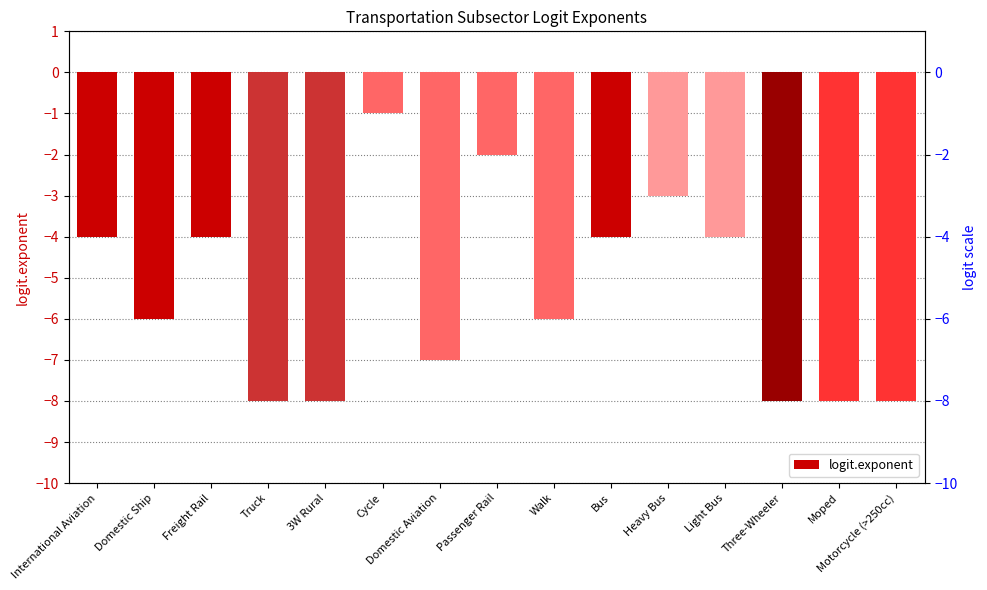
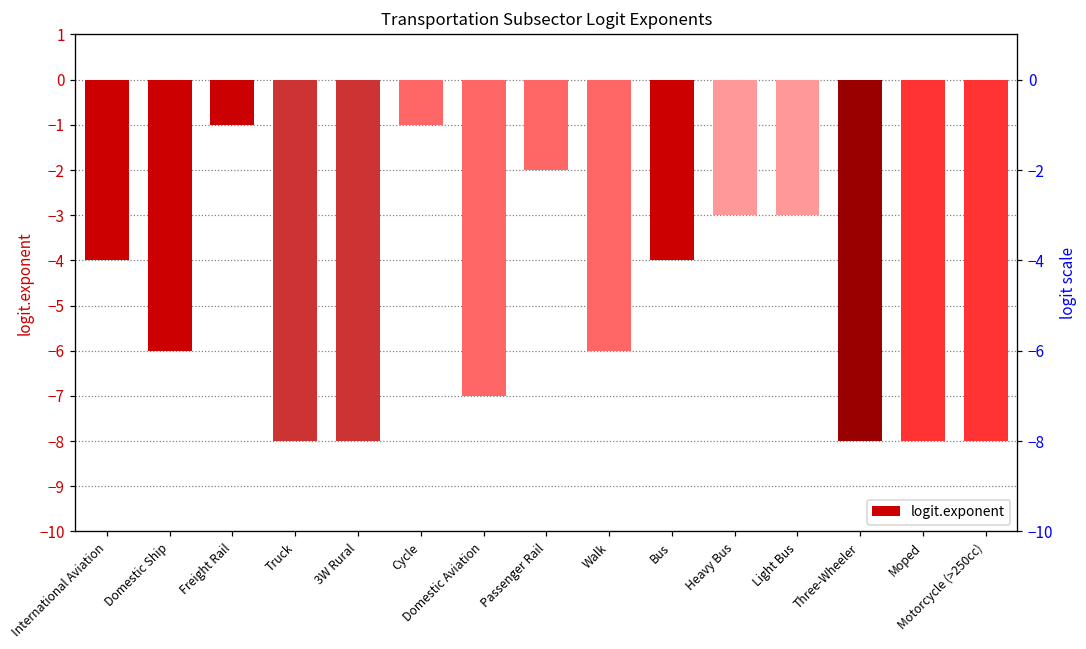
  {
    "International Aviation": -4,
    "Domestic Ship": -6,
-   "Freight Rail": -4,
+   "Freight Rail": -1,
    "Truck": -8,
    "3W Rural": -8,
    "Cycle": -1,
    "Domestic Aviation": -7,
    "Passenger Rail": -2,
    "Walk": -6,
    "Bus": -4,
    "Heavy Bus": -3,
-   "Light Bus": -4,
+   "Light Bus": -3,
    "Three-Wheeler": -8,
    "Moped": -8,
    "Motorcycle (>250cc)": -8
  }
